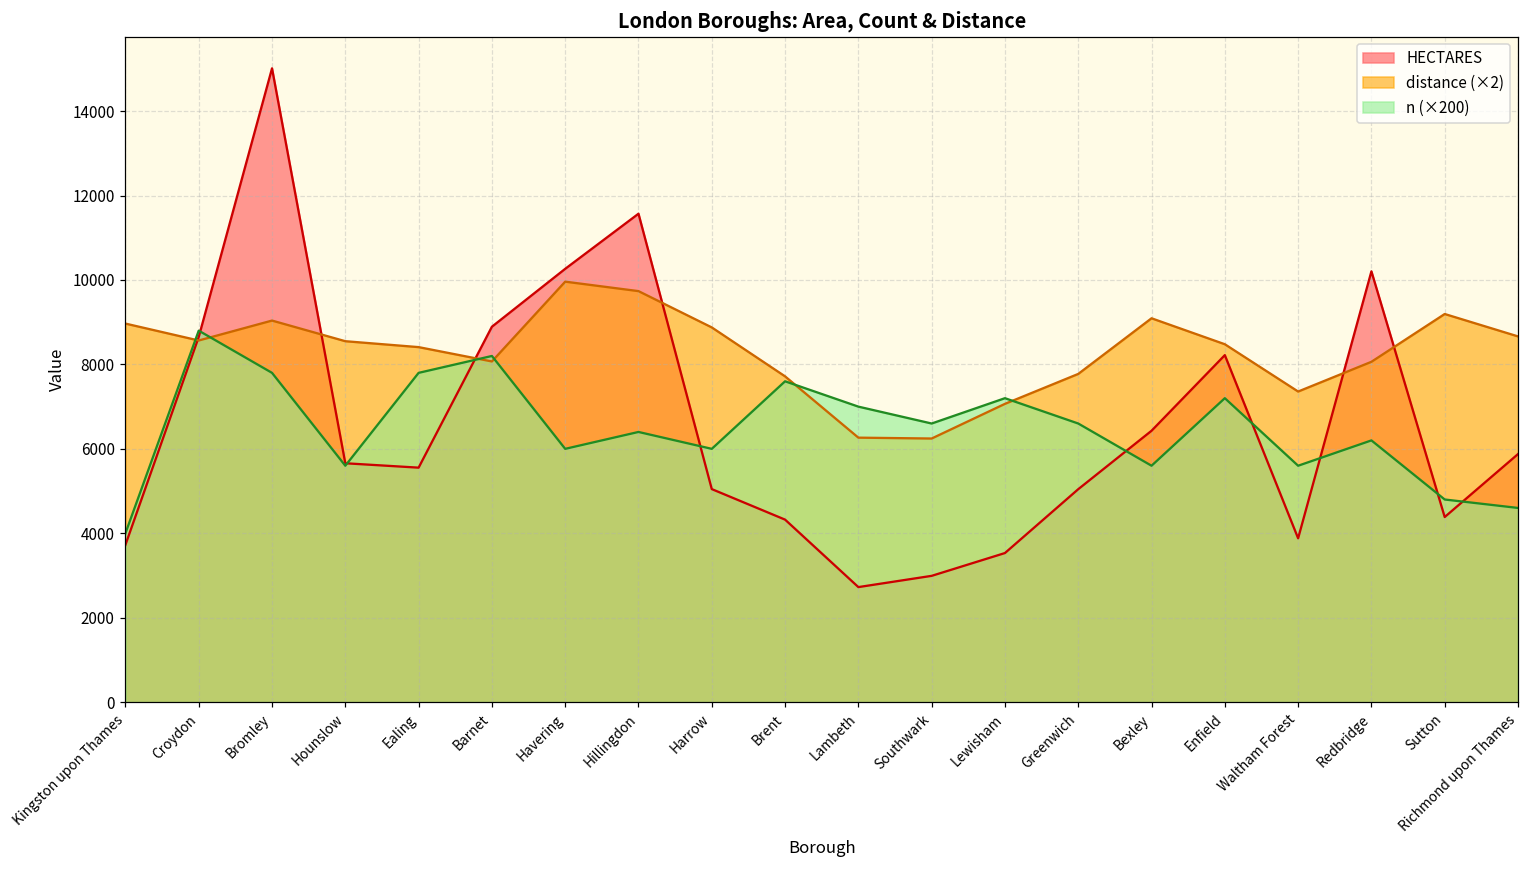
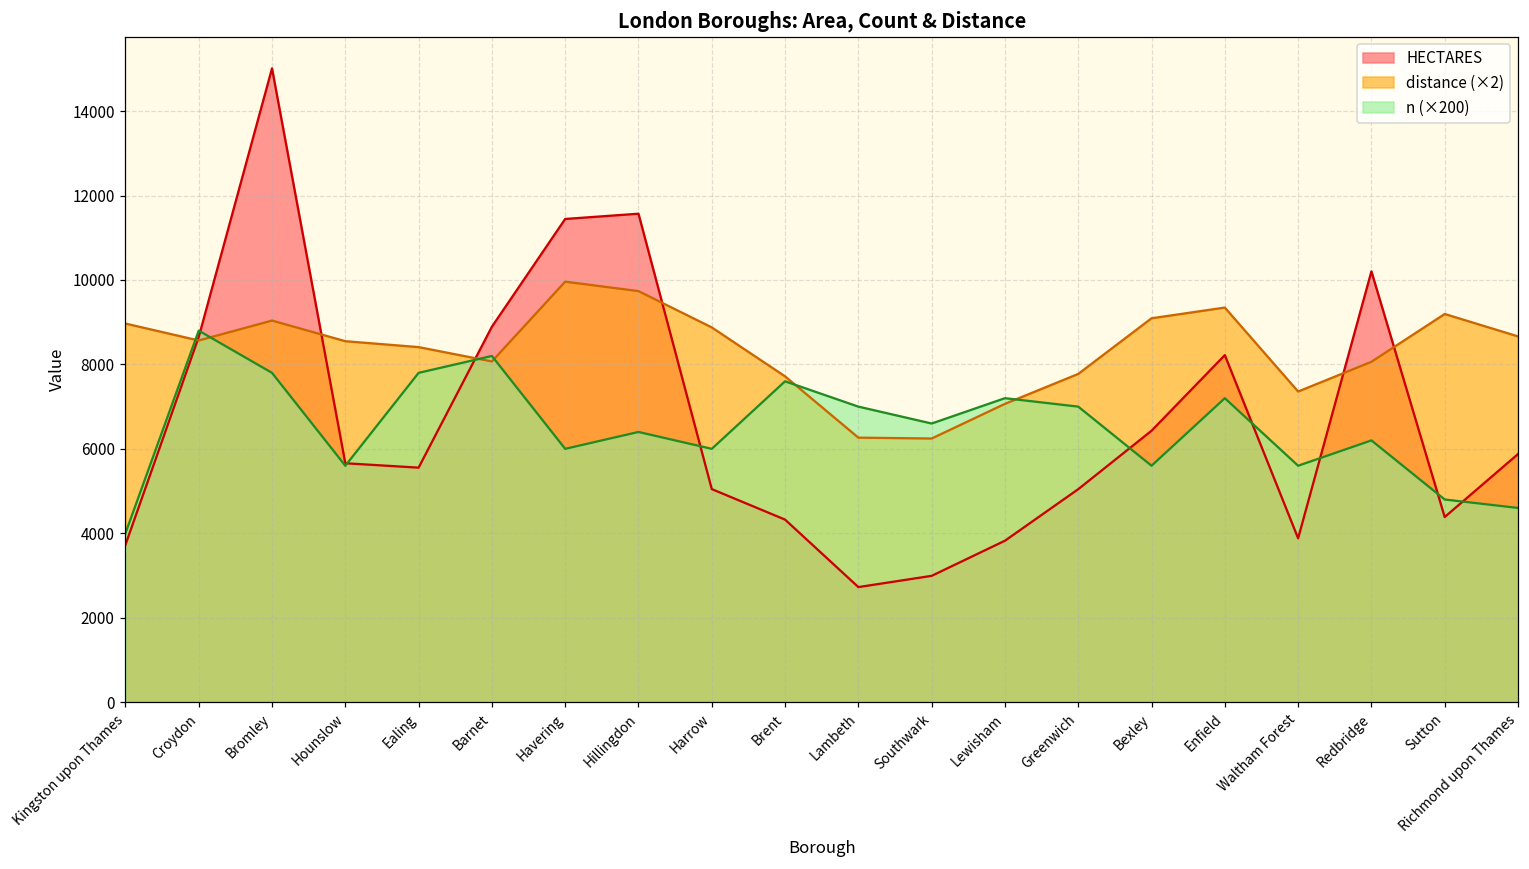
  {
    "HECTARES": {
      "Kingston upon Thames": 3700,
      "Croydon": 8600,
      "Bromley": 15000,
      "Ealing": 5600,
      "Barnet": 8900,
-     "Havering": 10300,
+     "Havering": 11400,
      "Hillingdon": 11600,
      "Harrow": 5000,
      "Brent": 4300,
      "Lambeth": 2700,
      "Southwark": 3000,
-     "Lewisham": 3500,
+     "Lewisham": 3800,
      "Greenwich": 5000,
      "Bexley": 6400,
      "Enfield": 8200,
      "Waltham Forest": 3900,
      "Redbridge": 10200,
      "Sutton": 4400,
      "Richmond upon Thames": 5900
    },
    "distance (×2)": {
      "Kingston upon Thames": 9000,
      "Croydon": 8600,
      "Bromley": 9000,
      "Hounslow": 8500,
      "Ealing": 8400,
      "Barnet": 8100,
      "Havering": 10000,
      "Hillingdon": 9700,
      "Harrow": 8900,
      "Brent": 7700,
      "Lambeth": 6300,
      "Southwark": 6200,
      "Lewisham": 7100,
      "Greenwich": 7800,
      "Bexley": 9100,
-     "Enfield": 8500,
+     "Enfield": 9300,
      "Waltham Forest": 7400,
      "Redbridge": 8100,
      "Sutton": 9200,
      "Richmond upon Thames": 8700
    },
    "n (×200)": {
      "Kingston upon Thames": 4000,
      "Croydon": 8800,
      "Bromley": 7800,
      "Ealing": 7800,
      "Barnet": 8200,
      "Havering": 6000,
      "Hillingdon": 6400,
      "Harrow": 6000,
      "Brent": 7600,
      "Lambeth": 7000,
      "Southwark": 6600,
      "Lewisham": 7200,
-     "Greenwich": 6600,
+     "Greenwich": 7000,
      "Bexley": 5600,
      "Enfield": 7200,
      "Waltham Forest": 5600,
      "Redbridge": 6200,
      "Sutton": 4800,
      "Richmond upon Thames": 4600
    }
  }
